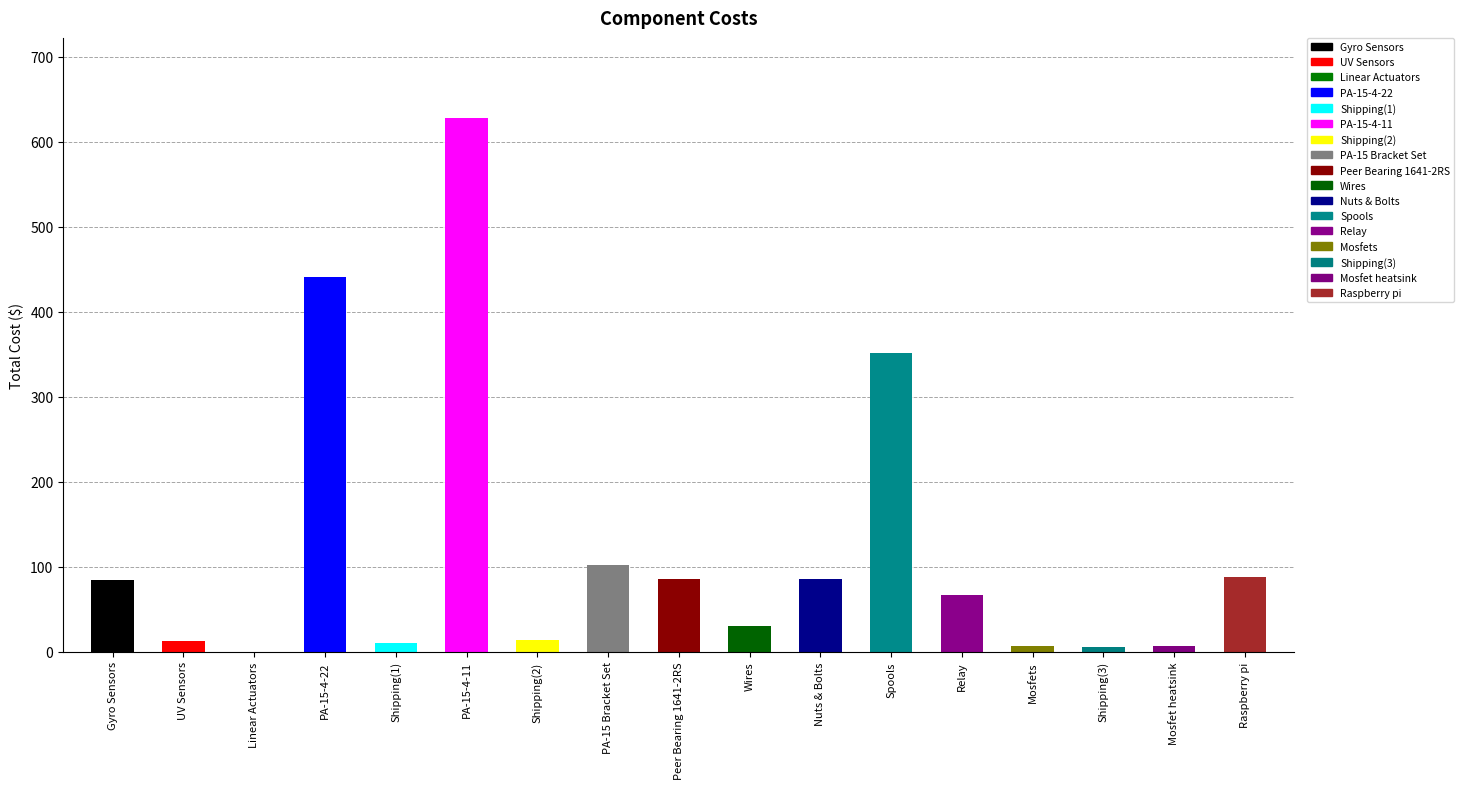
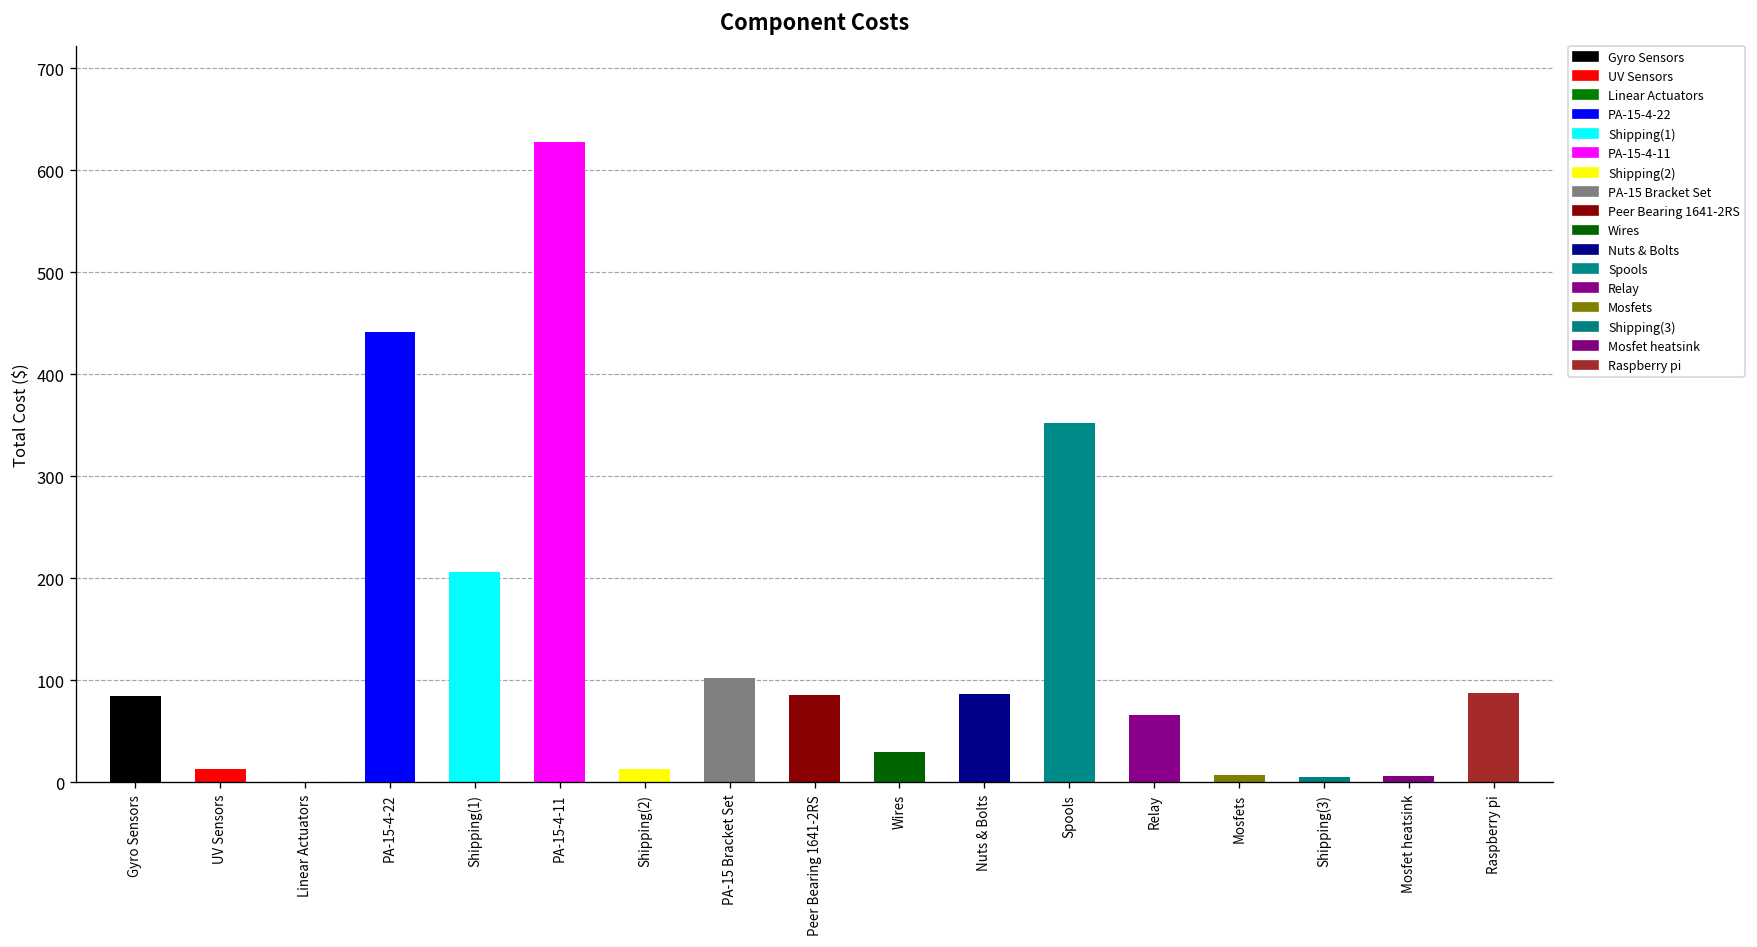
  {
    "Gyro Sensors": 80,
    "UV Sensors": 10,
    "Linear Actuators": 0,
    "PA-15-4-22": 440,
-   "Shipping(1)": 10,
+   "Shipping(1)": 210,
    "PA-15-4-11": 630,
    "Shipping(2)": 10,
    "PA-15 Bracket Set": 100,
    "Peer Bearing 1641-2RS": 90,
    "Wires": 30,
    "Nuts & Bolts": 90,
    "Spools": 350,
    "Relay": 70,
    "Mosfets": 10,
    "Shipping(3)": 10,
    "Mosfet heatsink": 10,
    "Raspberry pi": 90
  }
